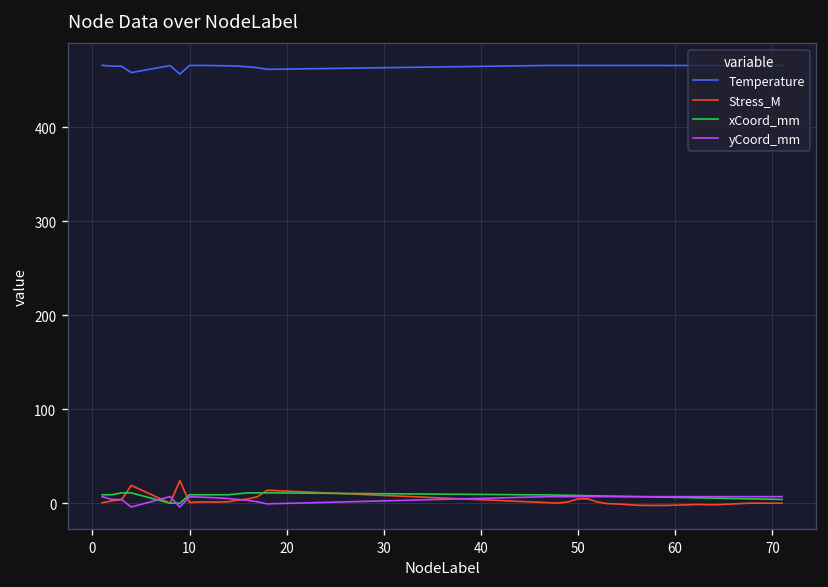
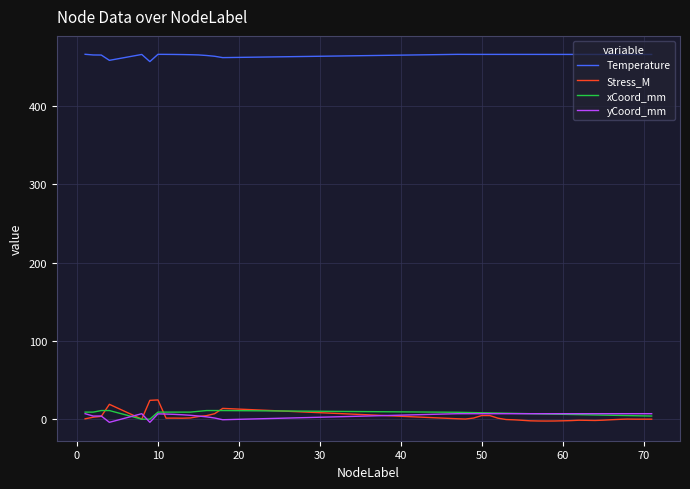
  {
    "Temperature": {
      "10": 470,
      "50": 470,
      "60": 470
    },
    "Stress_M": {
-     "10": 0,
+     "10": 20,
      "60": 0,
      "70": 0
    }
  }
